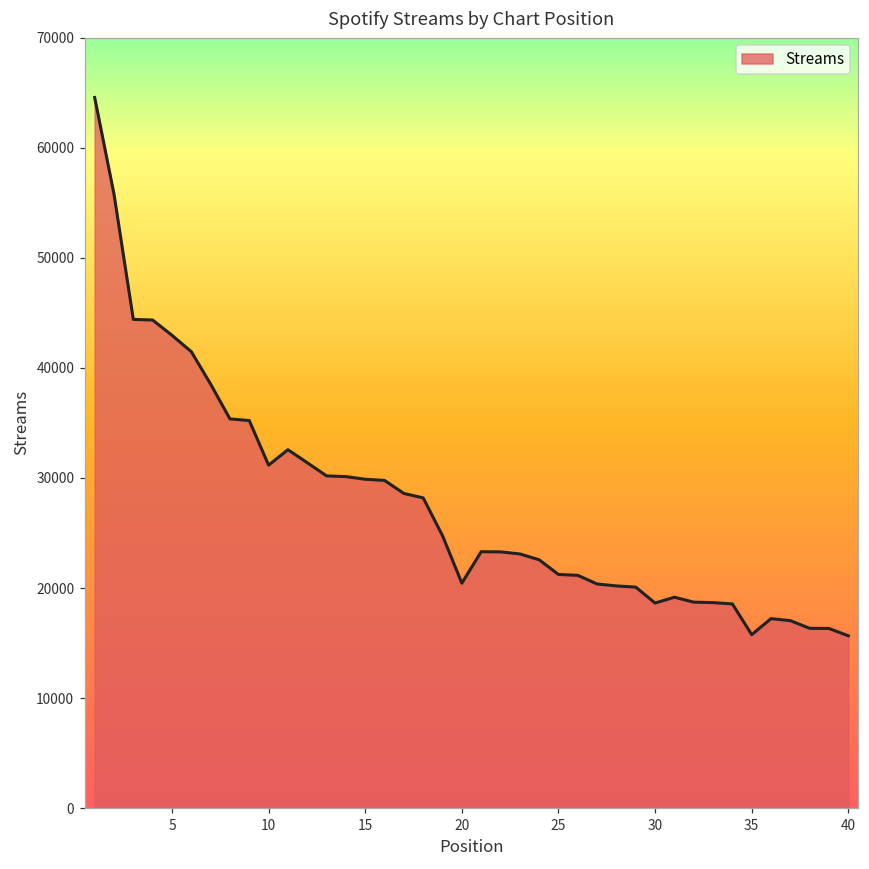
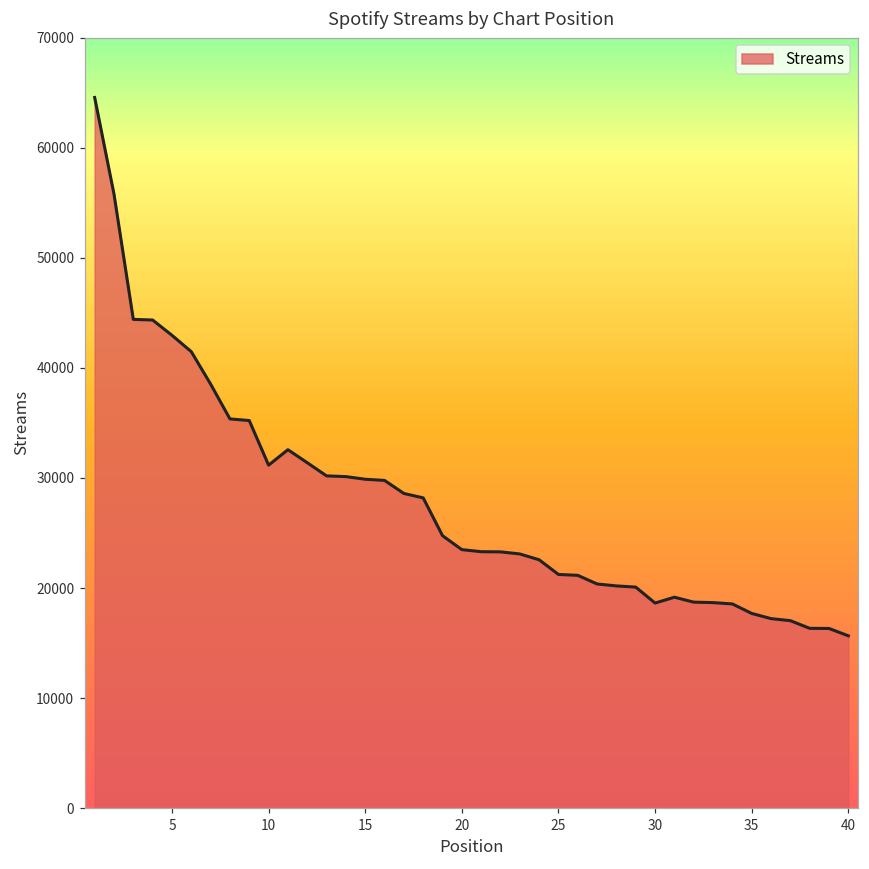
  {
    "5": 43000,
    "10": 31200,
    "15": 29900,
-   "20": 20400,
+   "20": 23500,
    "25": 21200,
    "30": 18600,
-   "35": 15800,
+   "35": 17700,
    "40": 15700
  }
